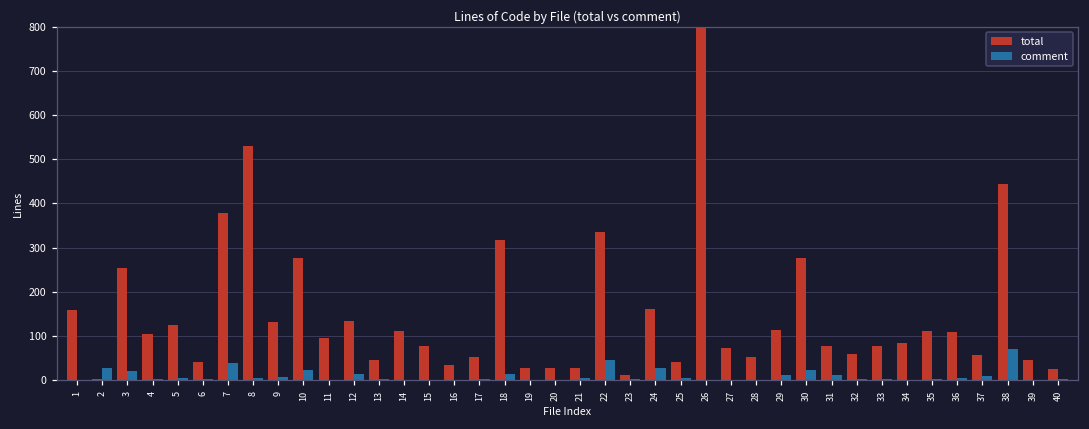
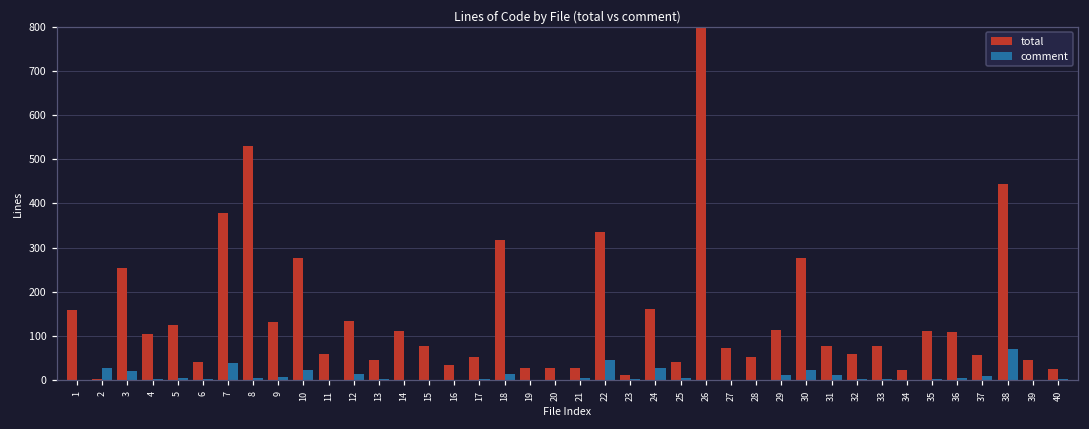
  {
    "total": {
      "1": 160,
      "3": 250,
      "4": 100,
      "5": 130,
      "6": 40,
      "7": 380,
      "8": 530,
      "9": 130,
      "10": 280,
-     "11": 100,
+     "11": 60,
      "12": 130,
      "13": 50,
      "14": 110,
      "15": 80,
      "16": 30,
      "17": 50,
      "18": 320,
      "19": 30,
      "20": 30,
      "21": 30,
      "22": 340,
      "23": 10,
      "24": 160,
      "25": 40,
      "27": 70,
      "28": 50,
      "29": 110,
      "30": 280,
      "31": 80,
      "32": 60,
      "33": 80,
-     "34": 80,
+     "34": 20,
      "35": 110,
      "36": 110,
      "37": 60,
      "38": 450,
      "39": 50,
      "40": 30
    },
    "comment": {
      "1": 0,
      "2": 30,
      "3": 20,
      "7": 40,
      "10": 20,
      "11": 0,
      "12": 10,
      "14": 0,
      "15": 0,
      "16": 0,
      "18": 10,
      "19": 0,
      "20": 0,
      "22": 40,
      "24": 30,
      "26": 0,
      "27": 0,
      "28": 0,
      "29": 10,
      "30": 20,
      "31": 10,
      "34": 0,
      "37": 10,
      "38": 70,
      "39": 0
    }
  }
